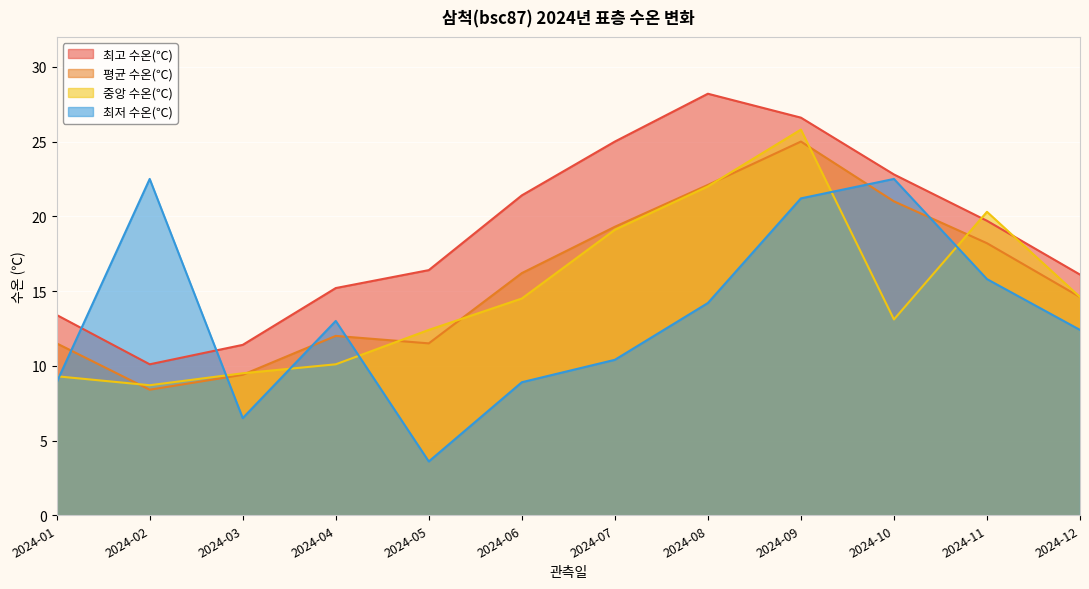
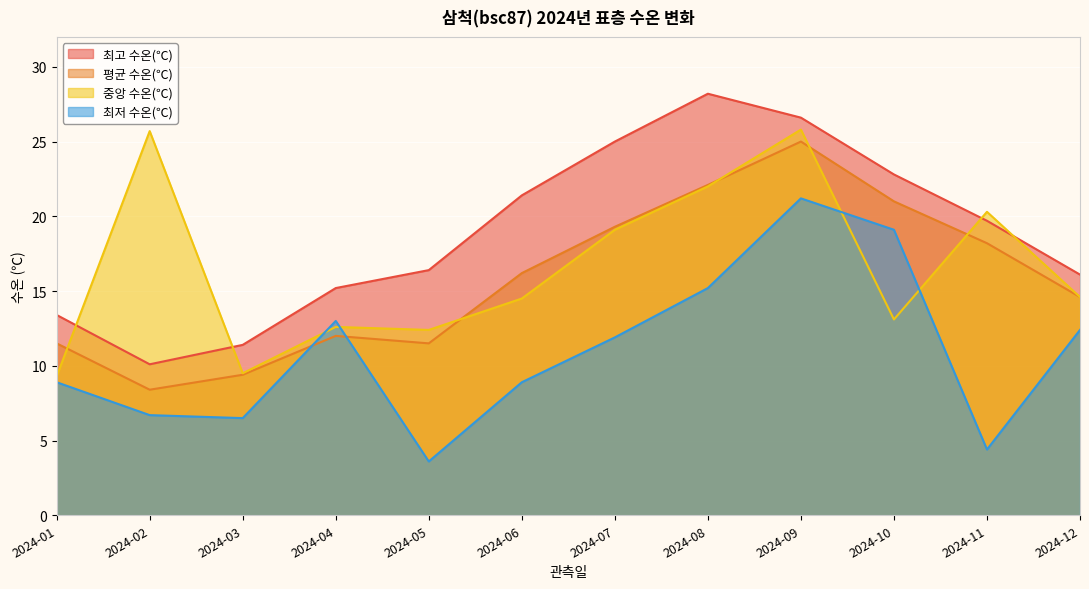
  {
    "중앙 수온(℃)": {
      "2024-01": 9.3,
-     "2024-02": 8.7,
-     "2024-04": 10.1,
+     "2024-02": 25.7,
+     "2024-04": 12.6,
      "2024-05": 12.4,
      "2024-06": 14.5,
      "2024-07": 19.1,
      "2024-09": 25.8,
      "2024-10": 13.1,
      "2024-11": 20.3
    },
    "최저 수온(℃)": {
      "2024-01": 8.9,
-     "2024-02": 22.5,
+     "2024-02": 6.7,
      "2024-03": 6.5,
      "2024-04": 13.0,
      "2024-05": 3.6,
      "2024-06": 8.9,
-     "2024-07": 10.4,
-     "2024-08": 14.2,
+     "2024-07": 11.9,
+     "2024-08": 15.2,
      "2024-09": 21.2,
-     "2024-10": 22.5,
-     "2024-11": 15.8,
+     "2024-10": 19.1,
+     "2024-11": 4.4,
      "2024-12": 12.4
    }
  }
